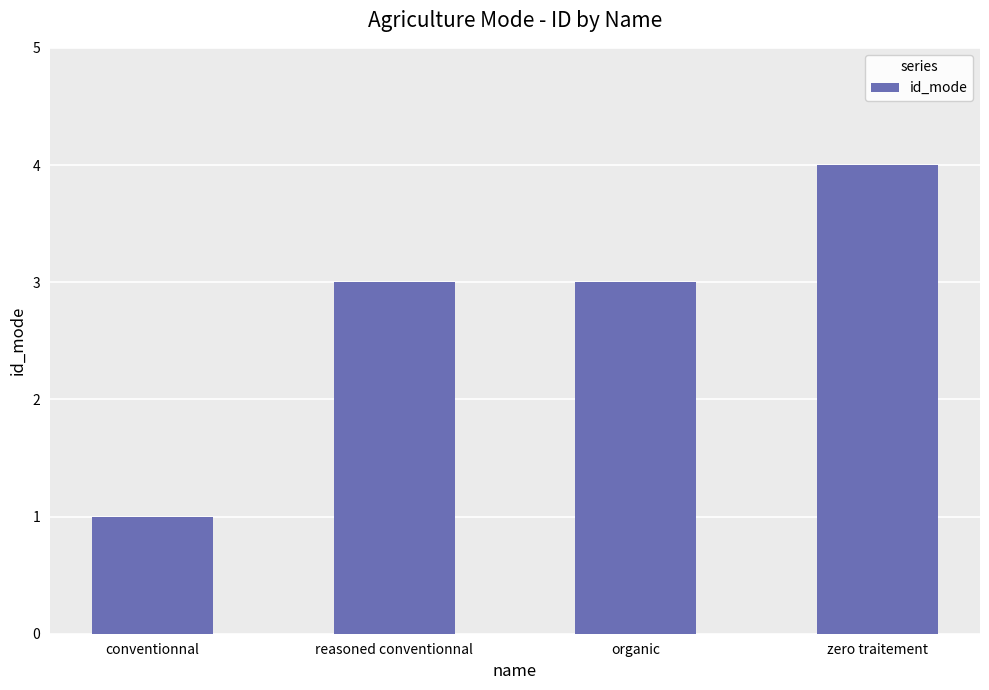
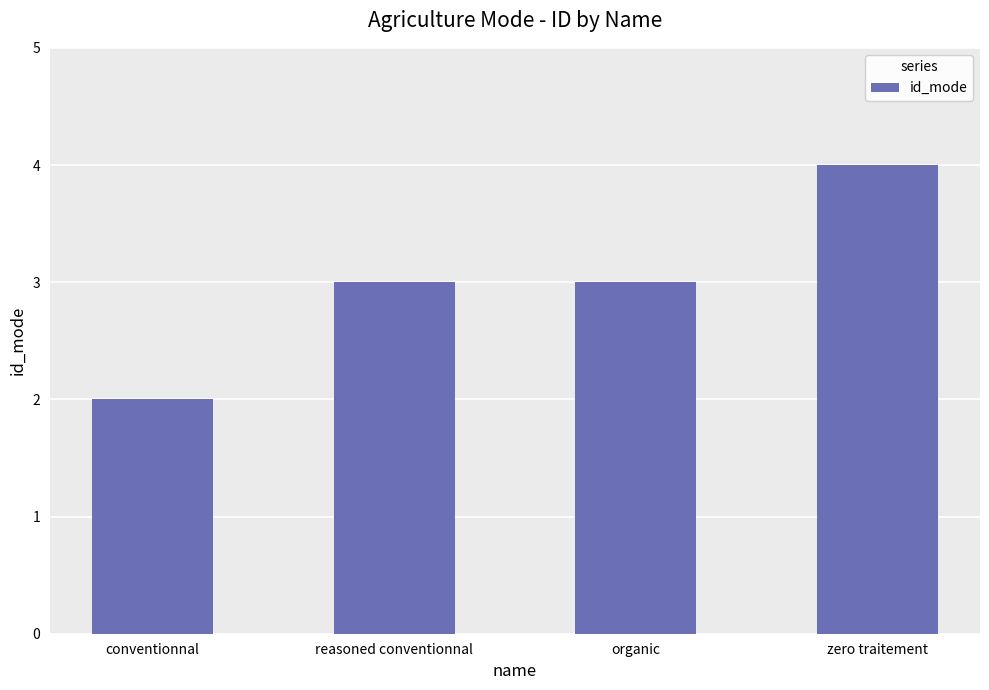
  {
-   "conventionnal": 1,
+   "conventionnal": 2,
    "reasoned conventionnal": 3,
    "organic": 3,
    "zero traitement": 4
  }
